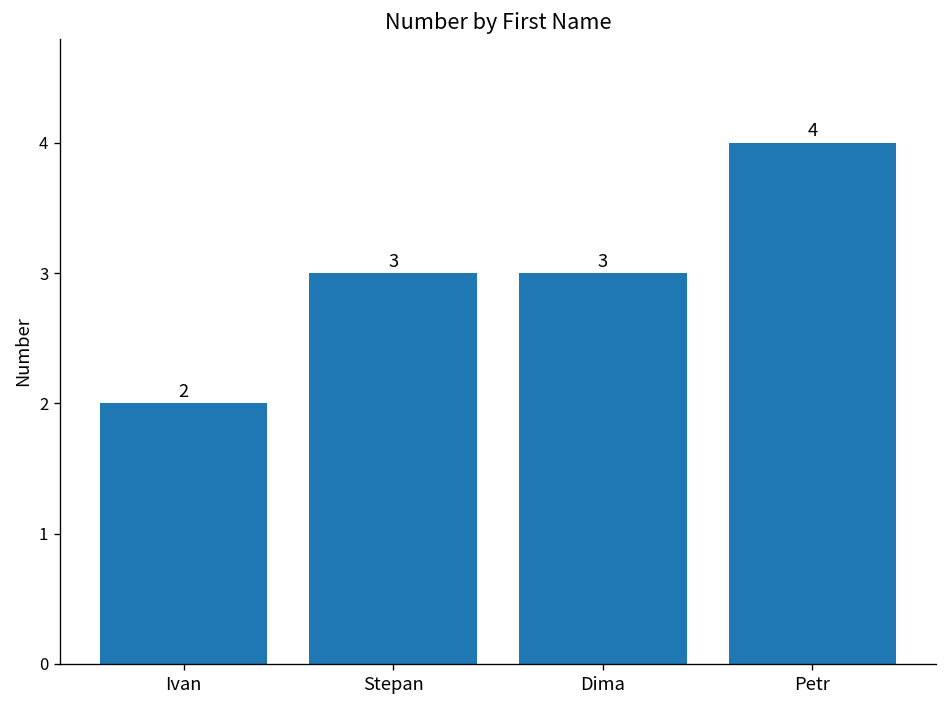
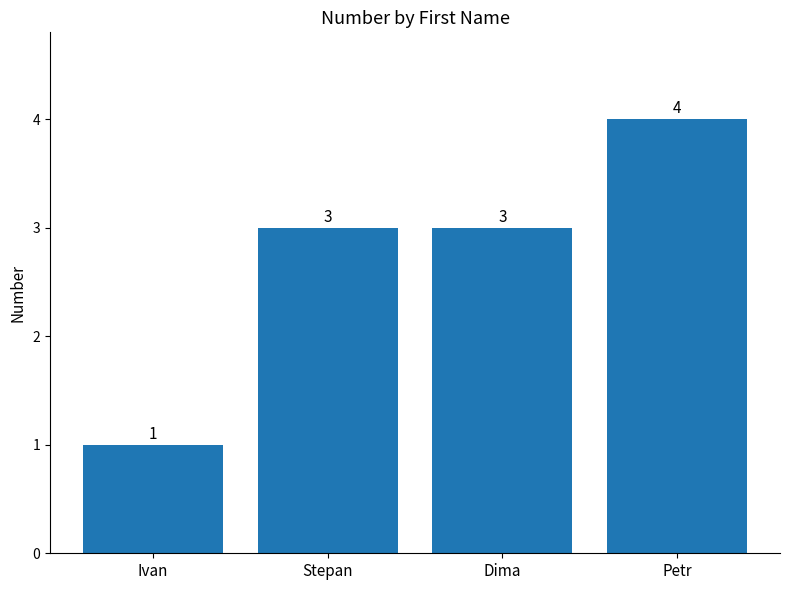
  {
-   "Ivan": 2,
+   "Ivan": 1,
    "Stepan": 3,
    "Dima": 3,
    "Petr": 4
  }
